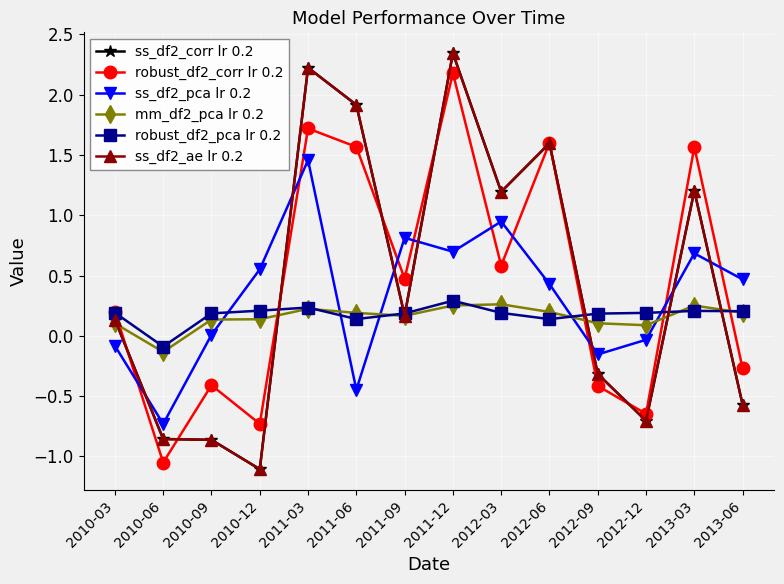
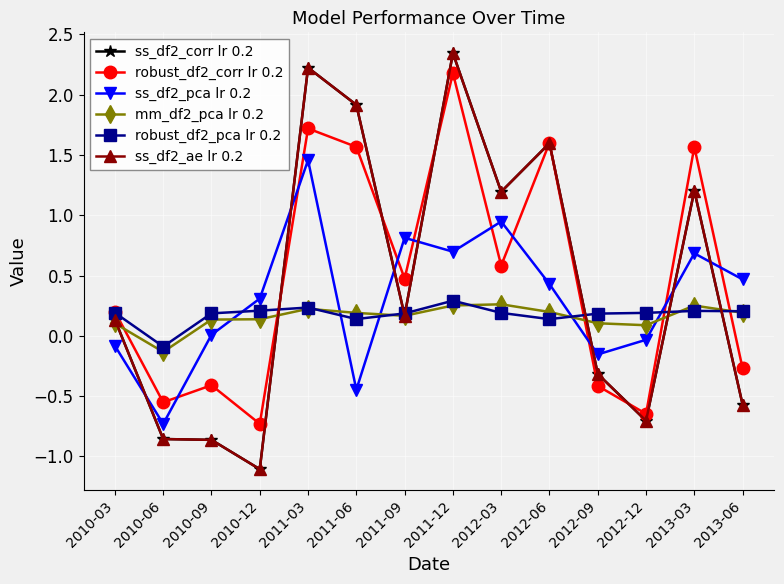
  {
    "ss_df2_ae lr 0.2": {
      "2010-03": 0.14,
      "2010-06": -0.86,
      "2010-09": -0.86,
      "2010-12": -1.11,
      "2011-03": 2.22,
      "2011-06": 1.92,
      "2011-12": 2.35,
      "2012-03": 1.20,
      "2012-09": -0.32,
      "2012-12": -0.70,
      "2013-03": 1.20,
      "2013-06": -0.57
    },
    "robust_df2_corr lr 0.2": {
-     "2010-06": -1.05,
+     "2010-06": -0.55,
      "2010-09": -0.41,
      "2010-12": -0.73,
      "2011-03": 1.72,
      "2011-06": 1.57,
      "2011-09": 0.48,
      "2011-12": 2.18,
      "2012-03": 0.58,
      "2012-09": -0.41,
      "2012-12": -0.65,
      "2013-03": 1.57,
      "2013-06": -0.27
    },
    "ss_df2_pca lr 0.2": {
      "2010-03": -0.08,
      "2010-06": -0.73,
      "2010-09": 0.01,
-     "2010-12": 0.55,
+     "2010-12": 0.31,
      "2011-03": 1.46,
      "2011-06": -0.45,
      "2011-09": 0.81,
      "2011-12": 0.70,
      "2012-03": 0.95,
      "2012-06": 0.43,
      "2012-09": -0.15,
      "2012-12": -0.03,
      "2013-03": 0.68,
      "2013-06": 0.47
    },
    "mm_df2_pca lr 0.2": {
      "2010-03": 0.10,
      "2010-06": -0.13,
      "2010-09": 0.14,
      "2010-12": 0.14,
      "2011-06": 0.19,
      "2011-12": 0.25,
      "2012-03": 0.26,
      "2012-06": 0.20,
      "2012-09": 0.11,
      "2012-12": 0.09,
      "2013-03": 0.25
    },
    "robust_df2_pca lr 0.2": {
      "2010-06": -0.09,
      "2010-09": 0.19,
      "2010-12": 0.21,
      "2011-06": 0.14,
      "2011-12": 0.29,
      "2012-03": 0.19,
      "2012-06": 0.14,
      "2012-09": 0.19,
      "2012-12": 0.19,
      "2013-03": 0.21
    }
  }
